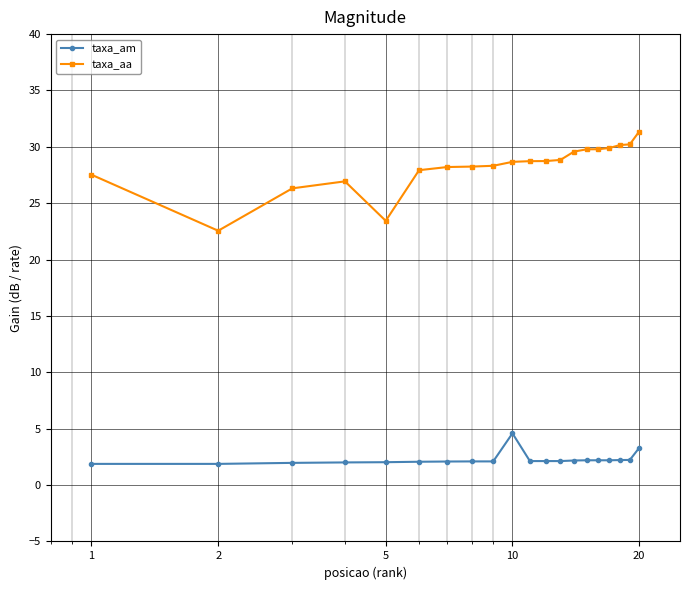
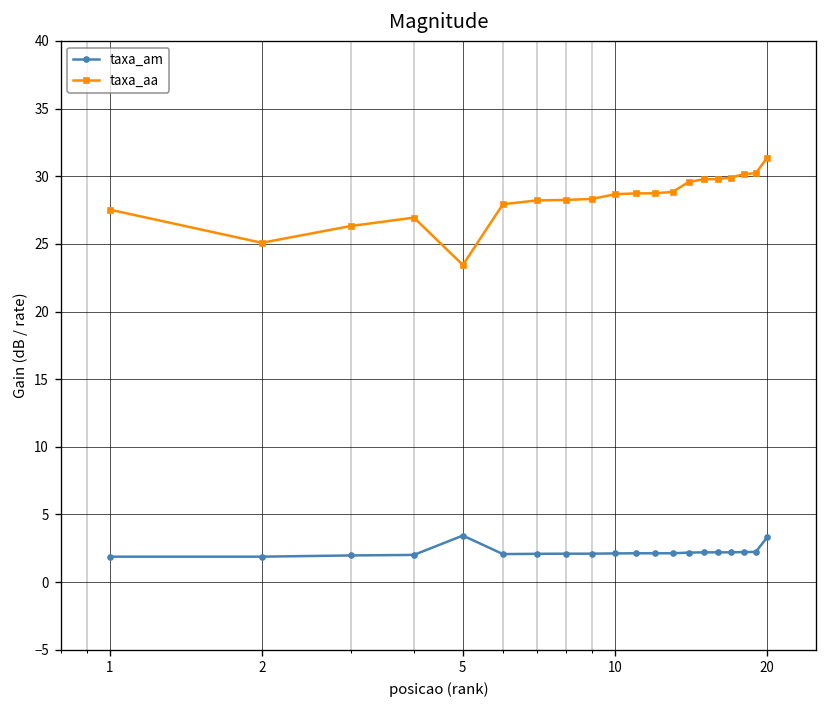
  {
    "taxa_am": {
      "1": 1.9,
      "2": 1.9,
-     "5": 2.0,
-     "10": 4.6,
+     "5": 3.4,
+     "10": 2.1,
      "20": 3.3
    },
    "taxa_aa": {
      "1": 27.5,
-     "2": 22.6,
+     "2": 25.1,
      "5": 23.4,
      "10": 28.7,
      "20": 31.4
    }
  }
